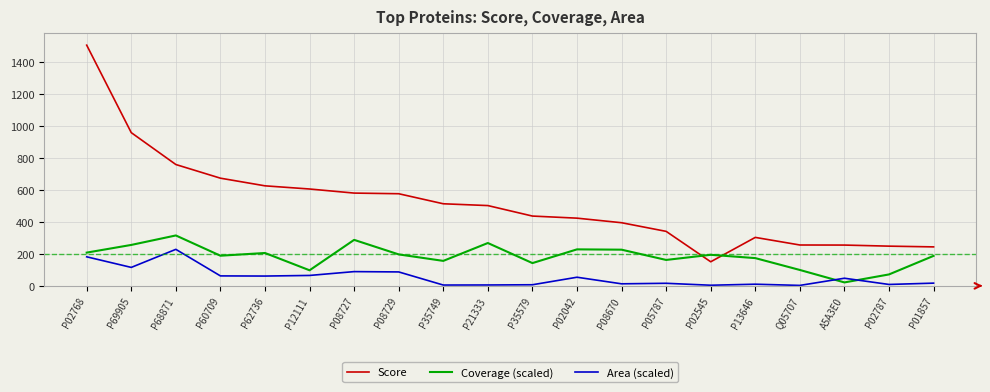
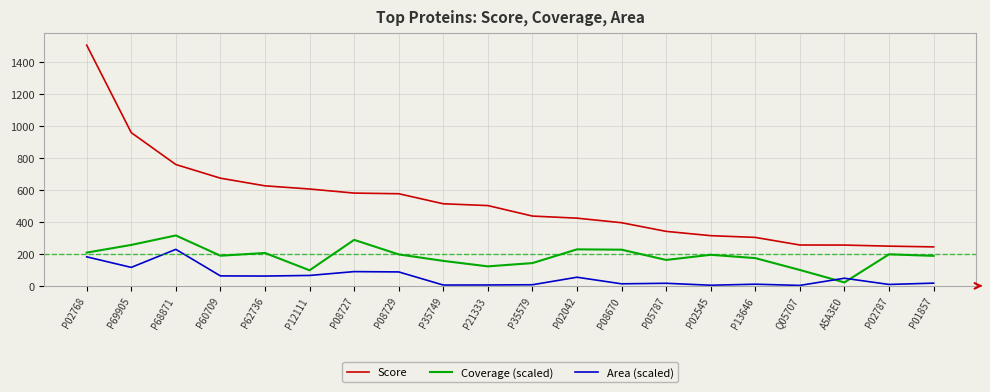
  {
    "Score": {
      "P02768": 1510,
      "P69905": 960,
      "P68871": 760,
      "P60709": 670,
      "P62736": 630,
      "P12111": 610,
      "P08727": 580,
      "P08729": 580,
      "P35749": 510,
      "P21333": 500,
      "P35579": 440,
      "P02042": 420,
      "P08670": 400,
      "P05787": 340,
-     "P02545": 150,
+     "P02545": 310,
      "P13646": 300,
      "Q05707": 260,
      "A5A3E0": 260,
      "P02787": 250,
      "P01857": 240
    },
    "Coverage (scaled)": {
      "P02768": 210,
      "P69905": 260,
      "P68871": 320,
      "P60709": 190,
      "P62736": 210,
      "P12111": 100,
      "P08727": 290,
      "P08729": 200,
      "P35749": 160,
-     "P21333": 270,
+     "P21333": 120,
      "P35579": 140,
      "P02042": 230,
      "P08670": 230,
      "P05787": 160,
      "P02545": 190,
      "P13646": 170,
      "Q05707": 100,
      "A5A3E0": 20,
-     "P02787": 70,
+     "P02787": 200,
      "P01857": 190
    },
    "Area (scaled)": {
      "P02768": 180,
      "P69905": 120,
      "P68871": 230,
      "P60709": 60,
      "P62736": 60,
      "P12111": 70,
      "P08727": 90,
      "P08729": 90,
      "P35749": 10,
      "P21333": 10,
      "P35579": 10,
      "P02042": 50,
      "P08670": 10,
      "P05787": 20,
      "P02545": 0,
      "P13646": 10,
      "Q05707": 0,
      "A5A3E0": 50,
      "P02787": 10,
      "P01857": 20
    }
  }
